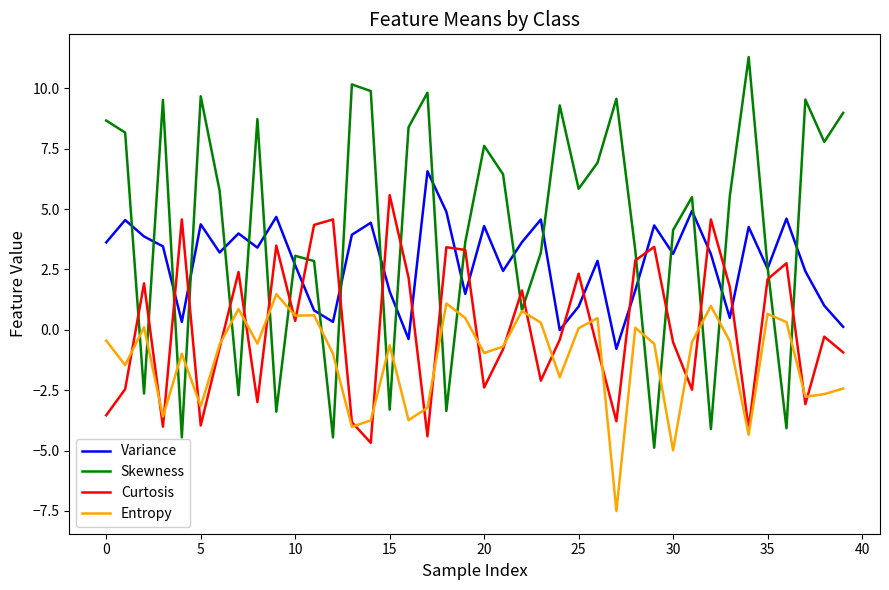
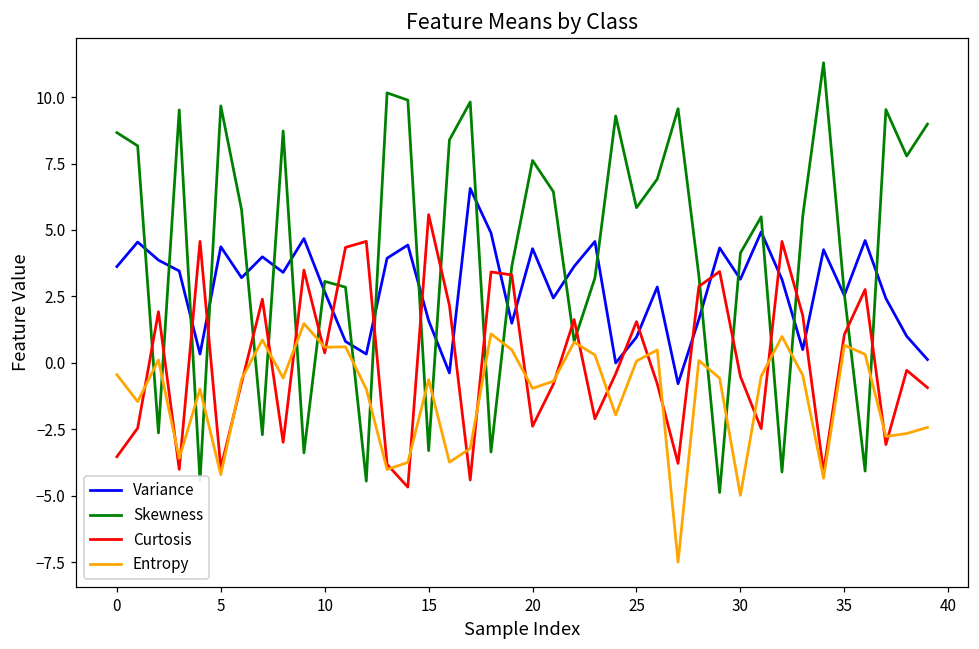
  {
    "Variance": {
      "0": 3.6,
      "5": 4.4,
      "10": 2.7,
      "15": 1.6,
      "20": 4.3,
      "25": 1.0,
      "30": 3.1
    },
    "Skewness": {
      "0": 8.7,
      "5": 9.7,
      "10": 3.1,
      "15": -3.3,
      "20": 7.6,
      "25": 5.8,
      "30": 4.1
    },
    "Curtosis": {
      "0": -3.5,
      "5": -4.0,
      "10": 0.4,
      "15": 5.6,
      "20": -2.4,
-     "25": 2.3,
+     "25": 1.6,
      "30": -0.5,
-     "35": 2.1
+     "35": 1.1
    },
    "Entropy": {
      "0": -0.4,
-     "5": -3.2,
+     "5": -4.2,
      "10": 0.6,
      "15": -0.6,
      "20": -1.0,
      "25": 0.1,
      "30": -5.0,
      "35": 0.7
    }
  }
